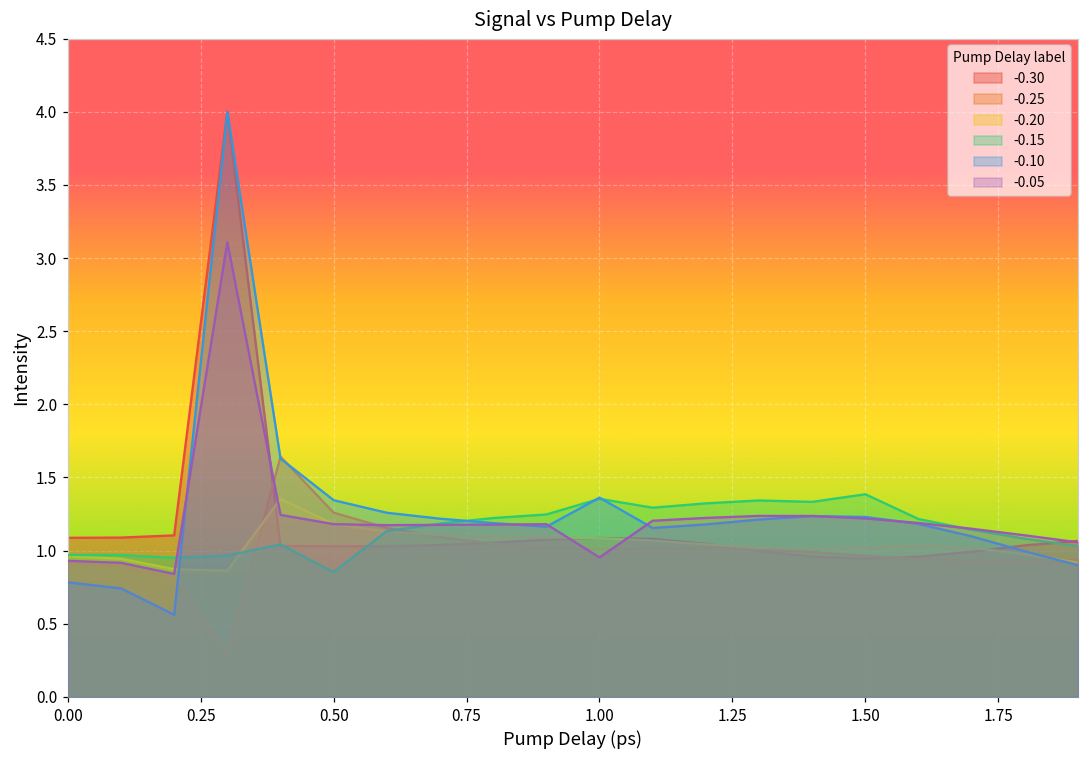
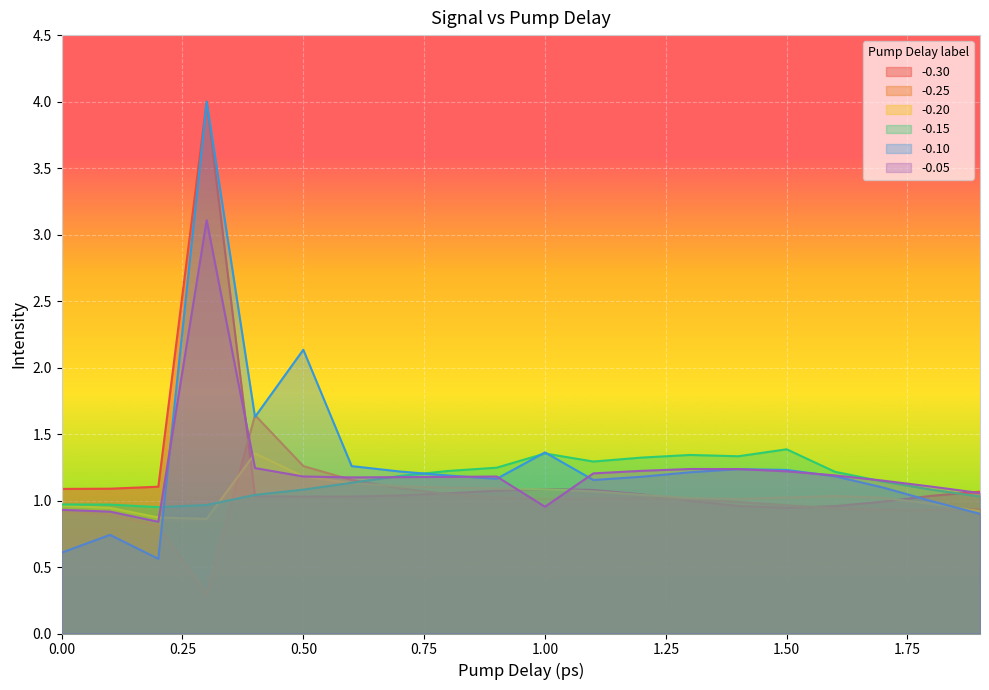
  {
    "-0.15": {
-     "0.50": 0.85,
+     "0.50": 1.08,
      "1.50": 1.39
    },
    "-0.10": {
-     "0.00": 0.78,
-     "0.50": 1.34
+     "0.00": 0.61,
+     "0.50": 2.13
    },
    "-0.05": {
      "1.00": 0.95
    }
  }
